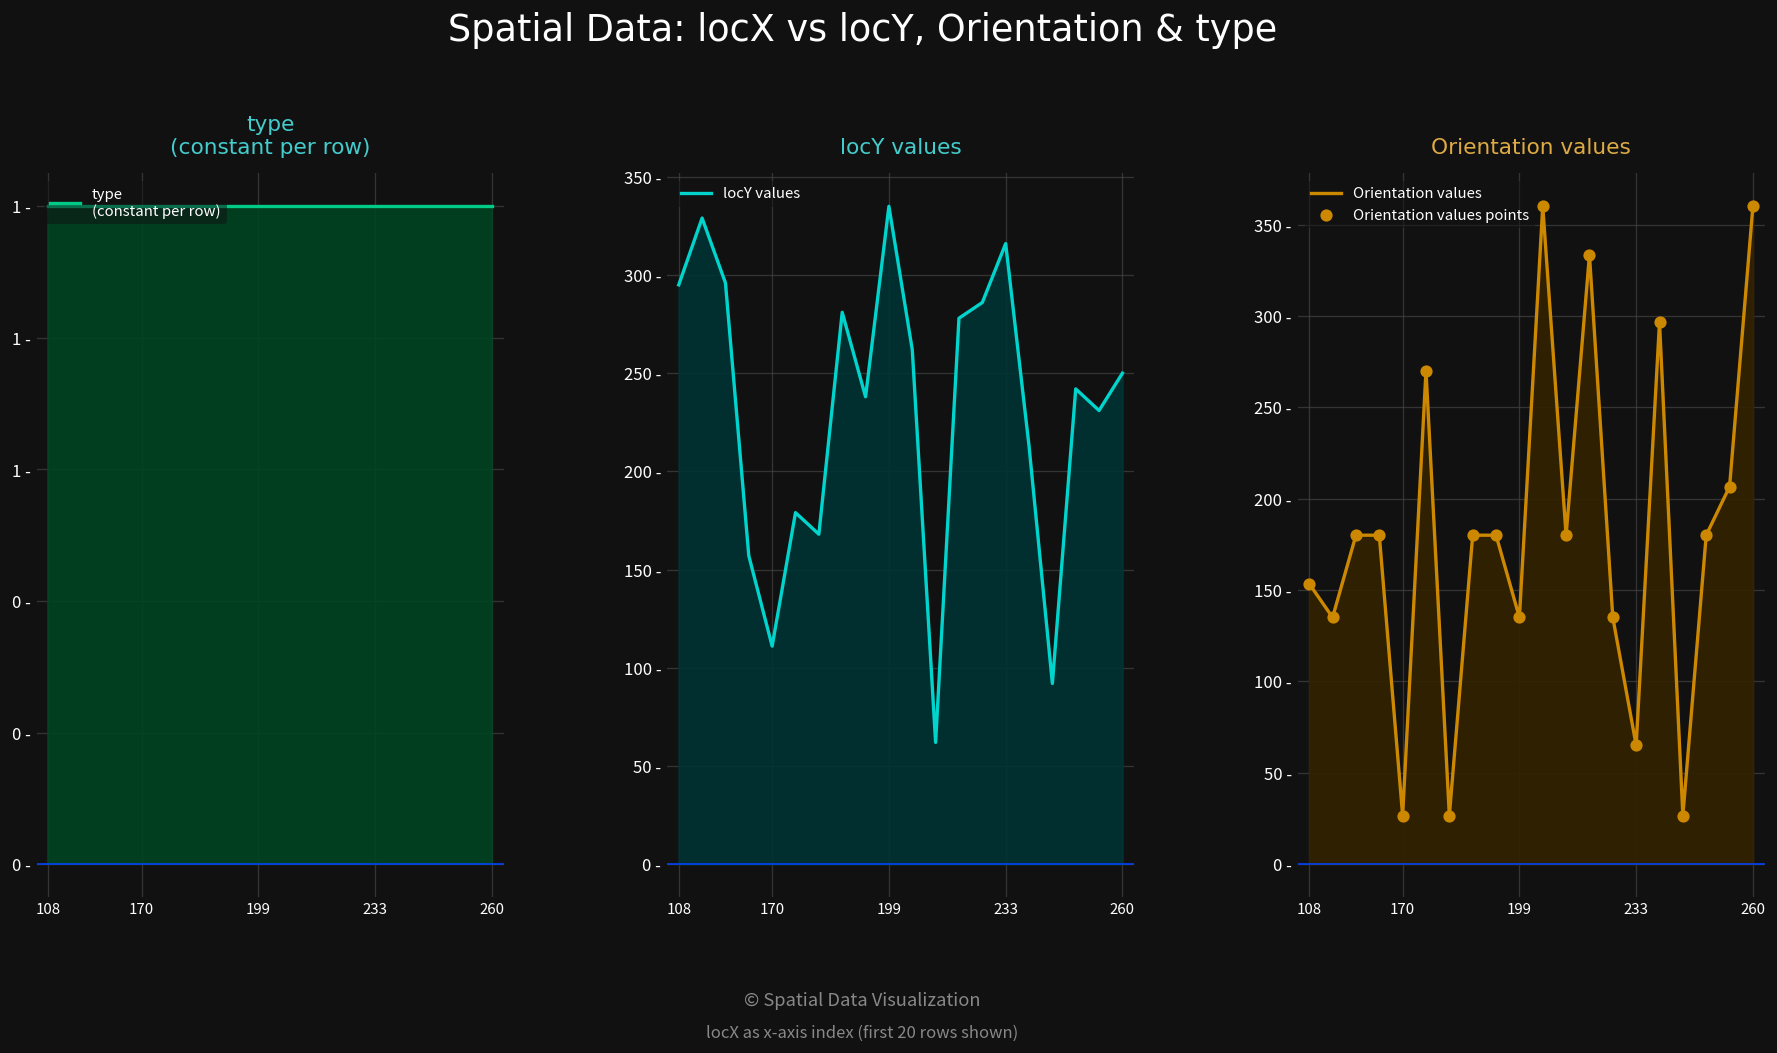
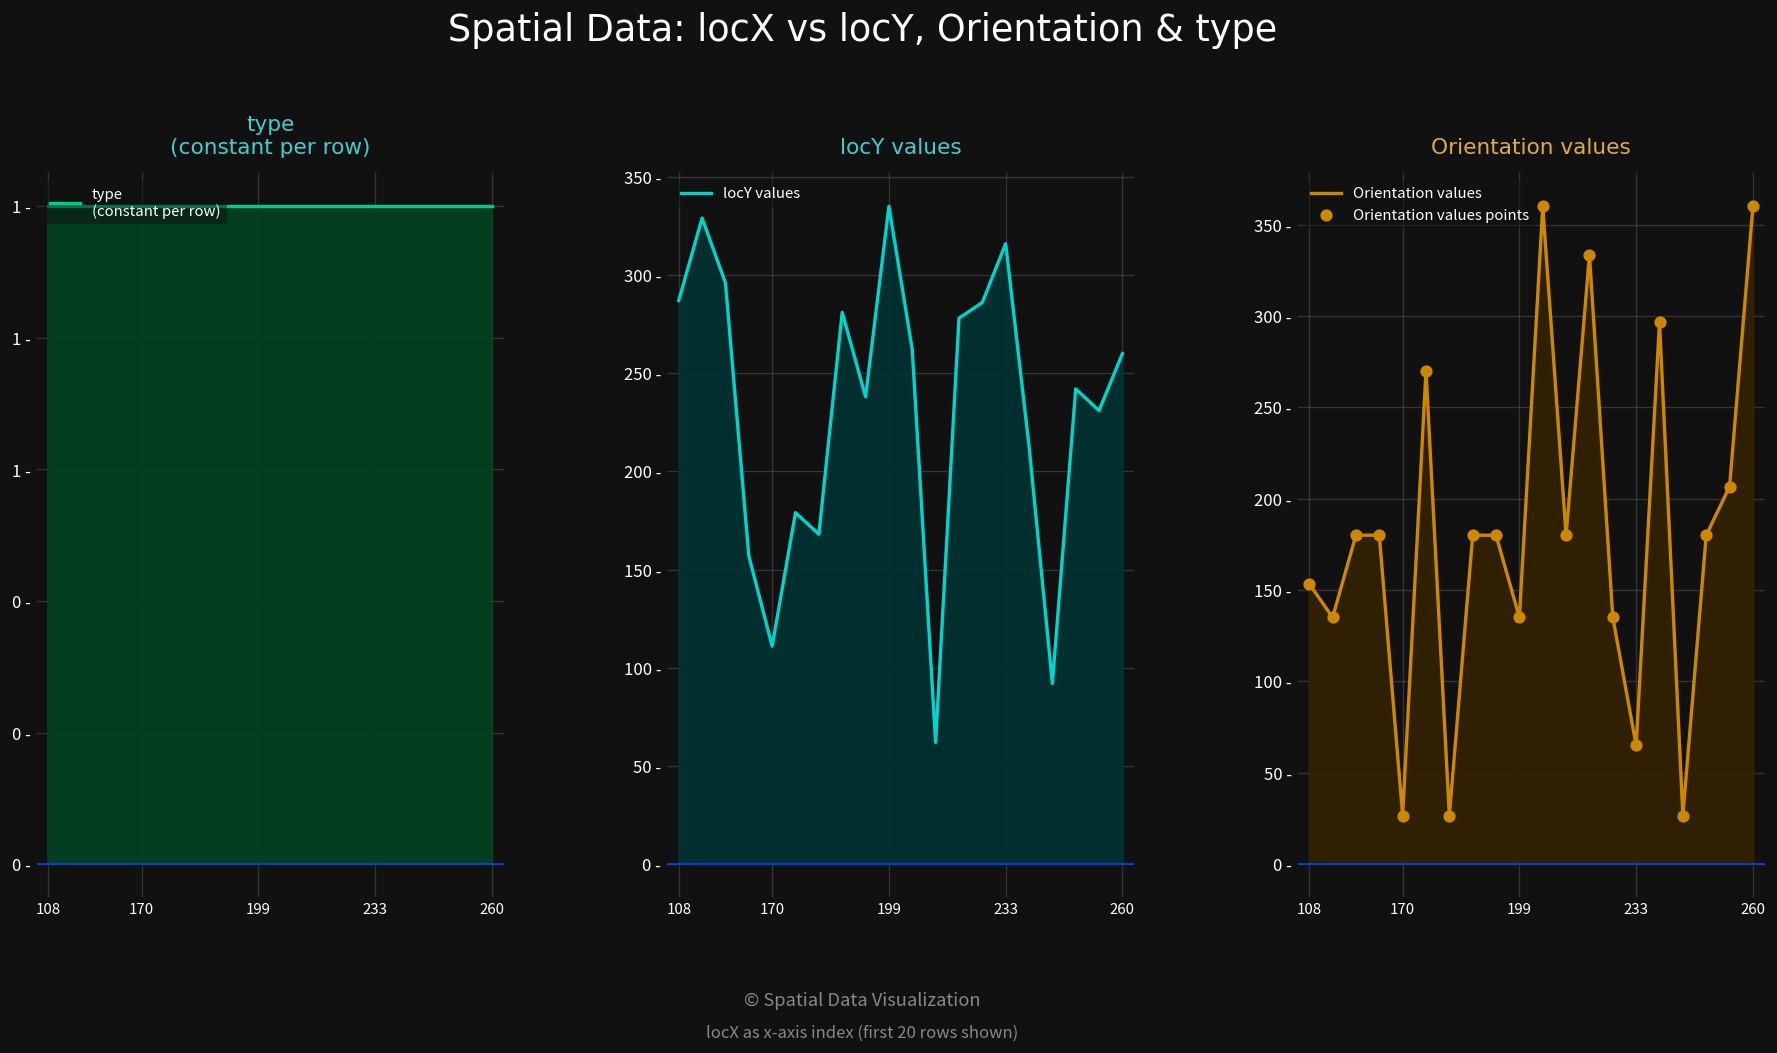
  {
    "locY values": {
-     "108": "295 -",
+     "108": "287 -",
      "170": "111 -",
      "199": "335 -",
      "233": "316 -",
-     "260": "250 -"
+     "260": "260 -"
    },
    "Orientation values": {
      "108": "153 -",
      "170": "27 -",
      "199": "135 -",
      "233": "65 -",
      "260": "360 -"
    }
  }
